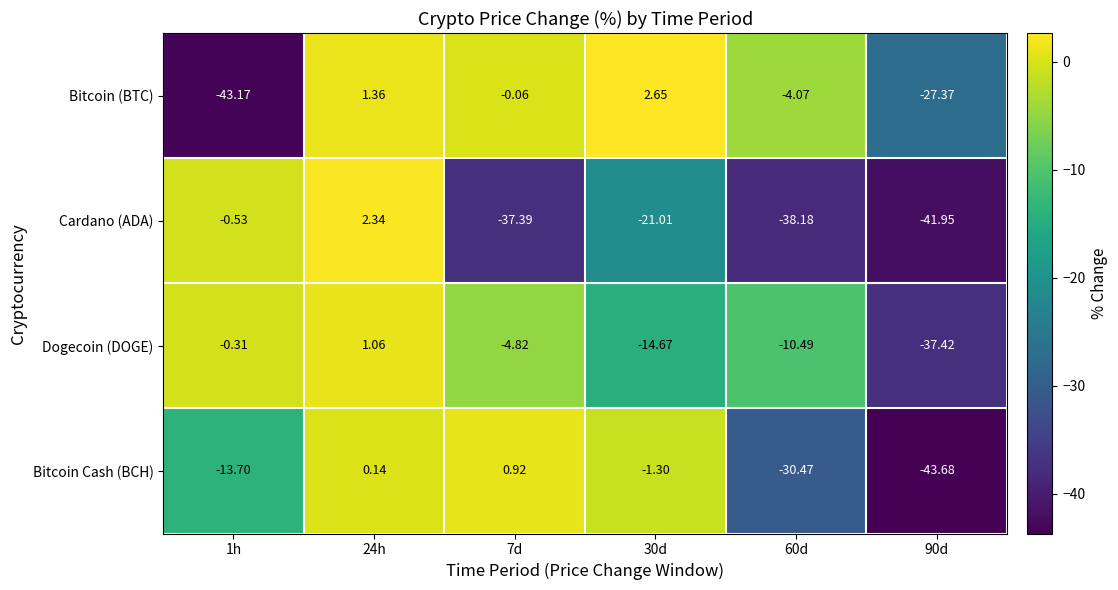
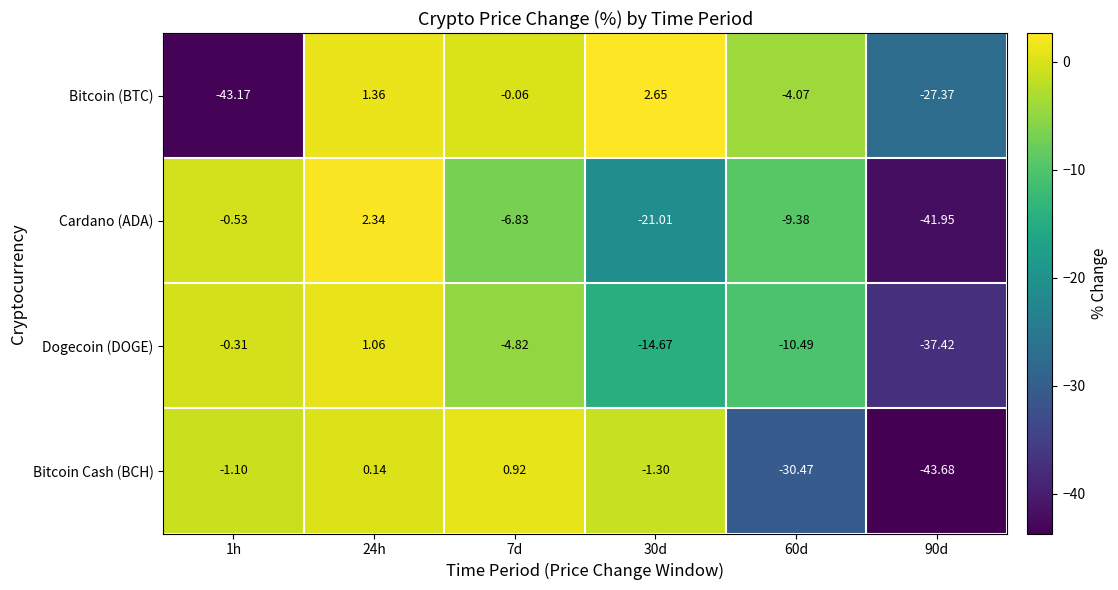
  {
    "Bitcoin (BTC)": {
      "1h": -43.17,
      "24h": 1.36,
      "7d": -0.06,
      "30d": 2.65,
      "60d": -4.07,
      "90d": -27.37
    },
    "Cardano (ADA)": {
      "1h": -0.53,
      "24h": 2.34,
-     "7d": -37.39,
+     "7d": -6.83,
      "30d": -21.01,
-     "60d": -38.18,
+     "60d": -9.38,
      "90d": -41.95
    },
    "Dogecoin (DOGE)": {
      "1h": -0.31,
      "24h": 1.06,
      "7d": -4.82,
      "30d": -14.67,
      "60d": -10.49,
      "90d": -37.42
    },
    "Bitcoin Cash (BCH)": {
-     "1h": -13.70,
+     "1h": -1.10,
      "24h": 0.14,
      "7d": 0.92,
      "30d": -1.30,
      "60d": -30.47,
      "90d": -43.68
    }
  }
